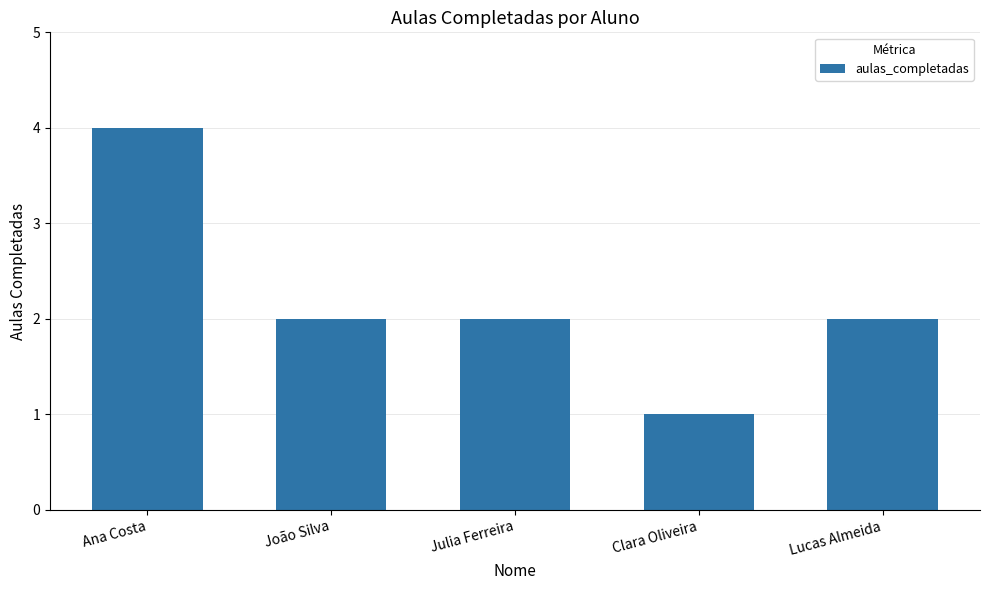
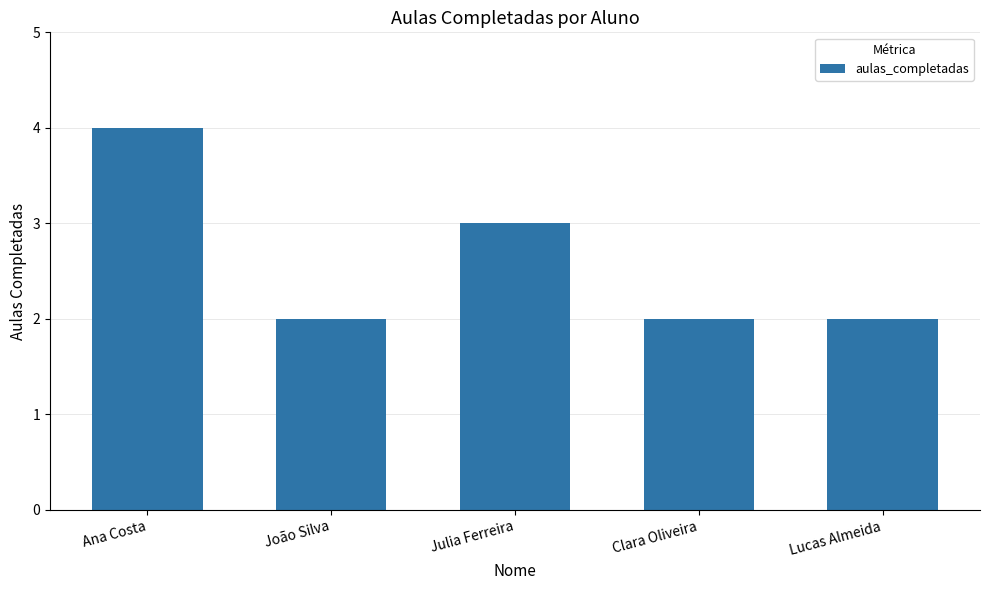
  {
    "Ana Costa": 4,
    "João Silva": 2,
-   "Julia Ferreira": 2,
-   "Clara Oliveira": 1,
+   "Julia Ferreira": 3,
+   "Clara Oliveira": 2,
    "Lucas Almeida": 2
  }
